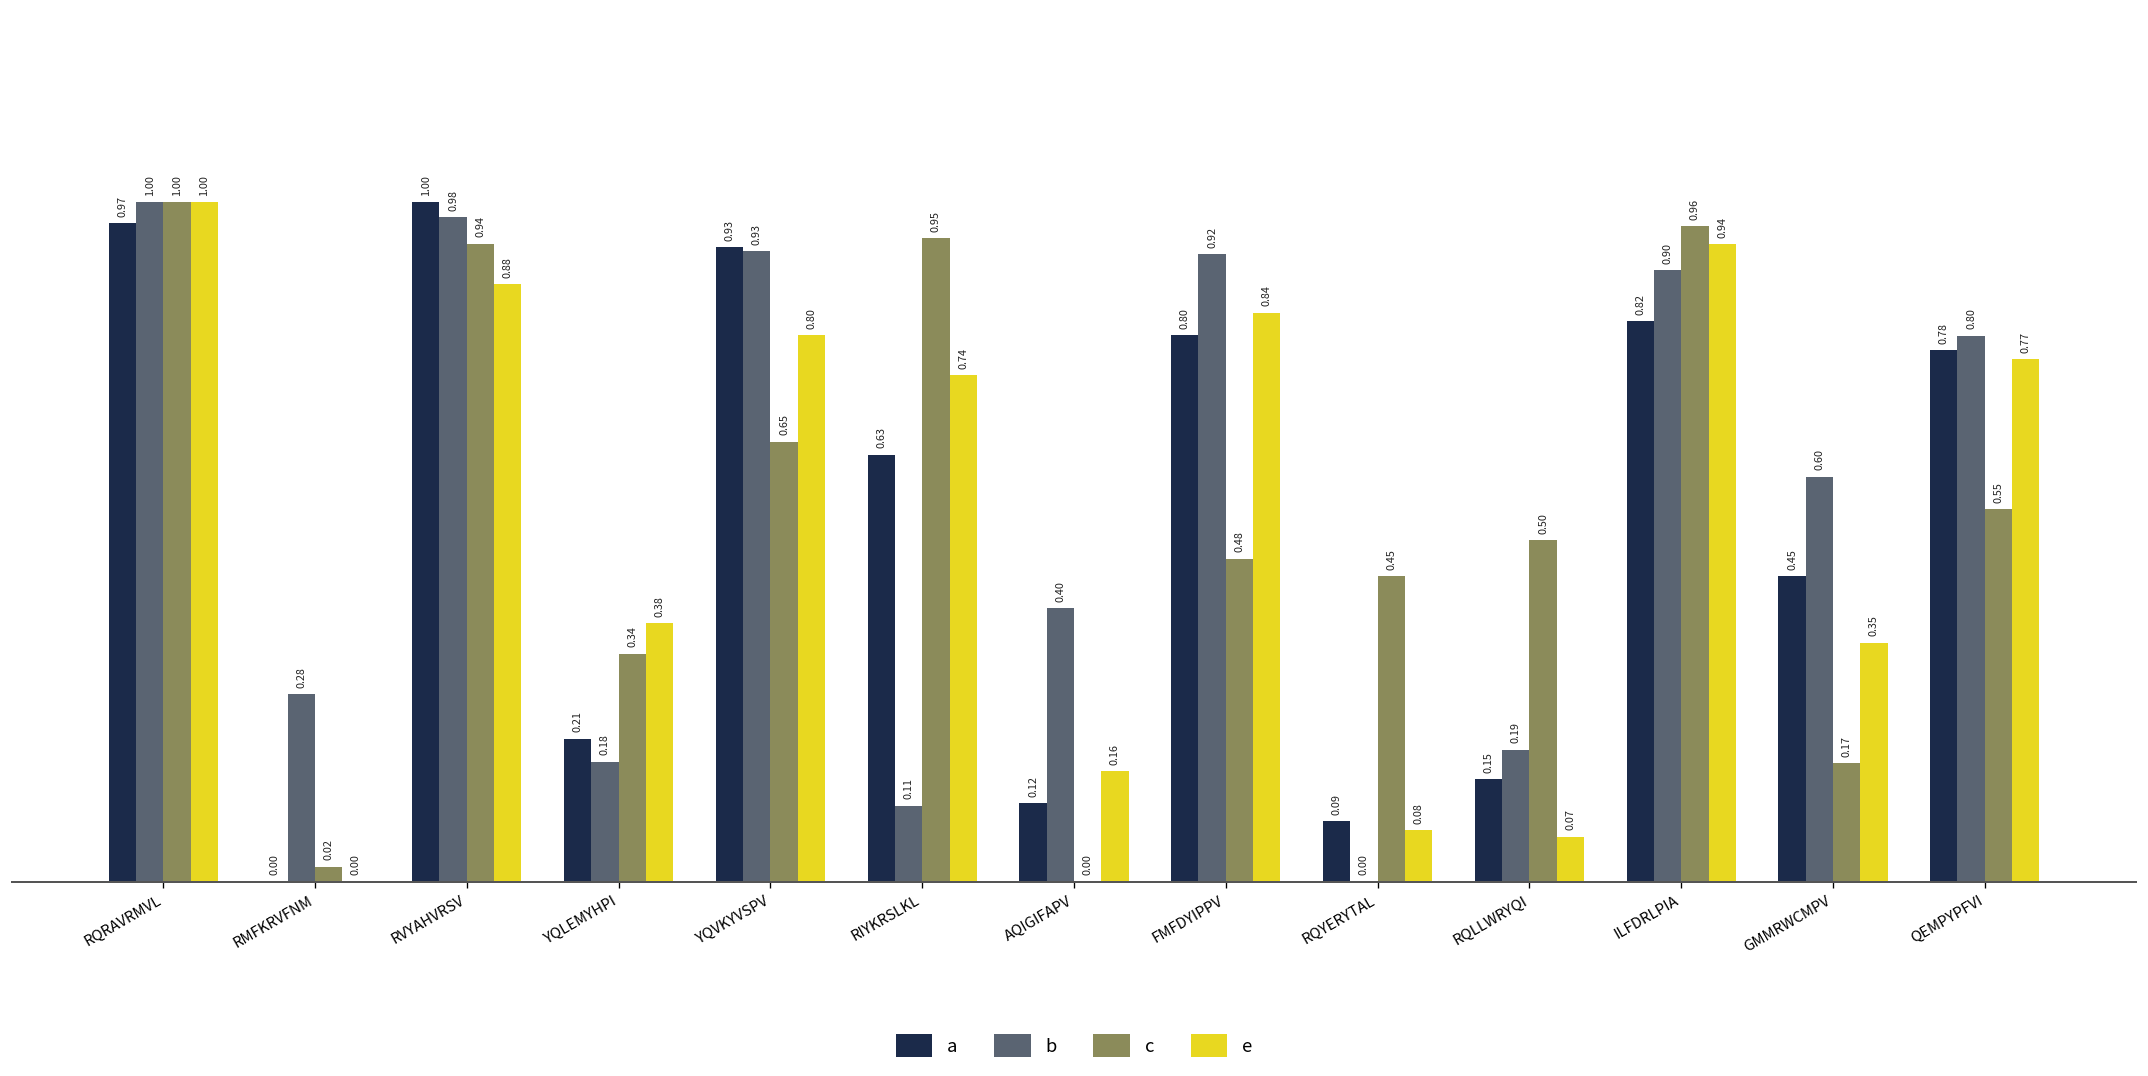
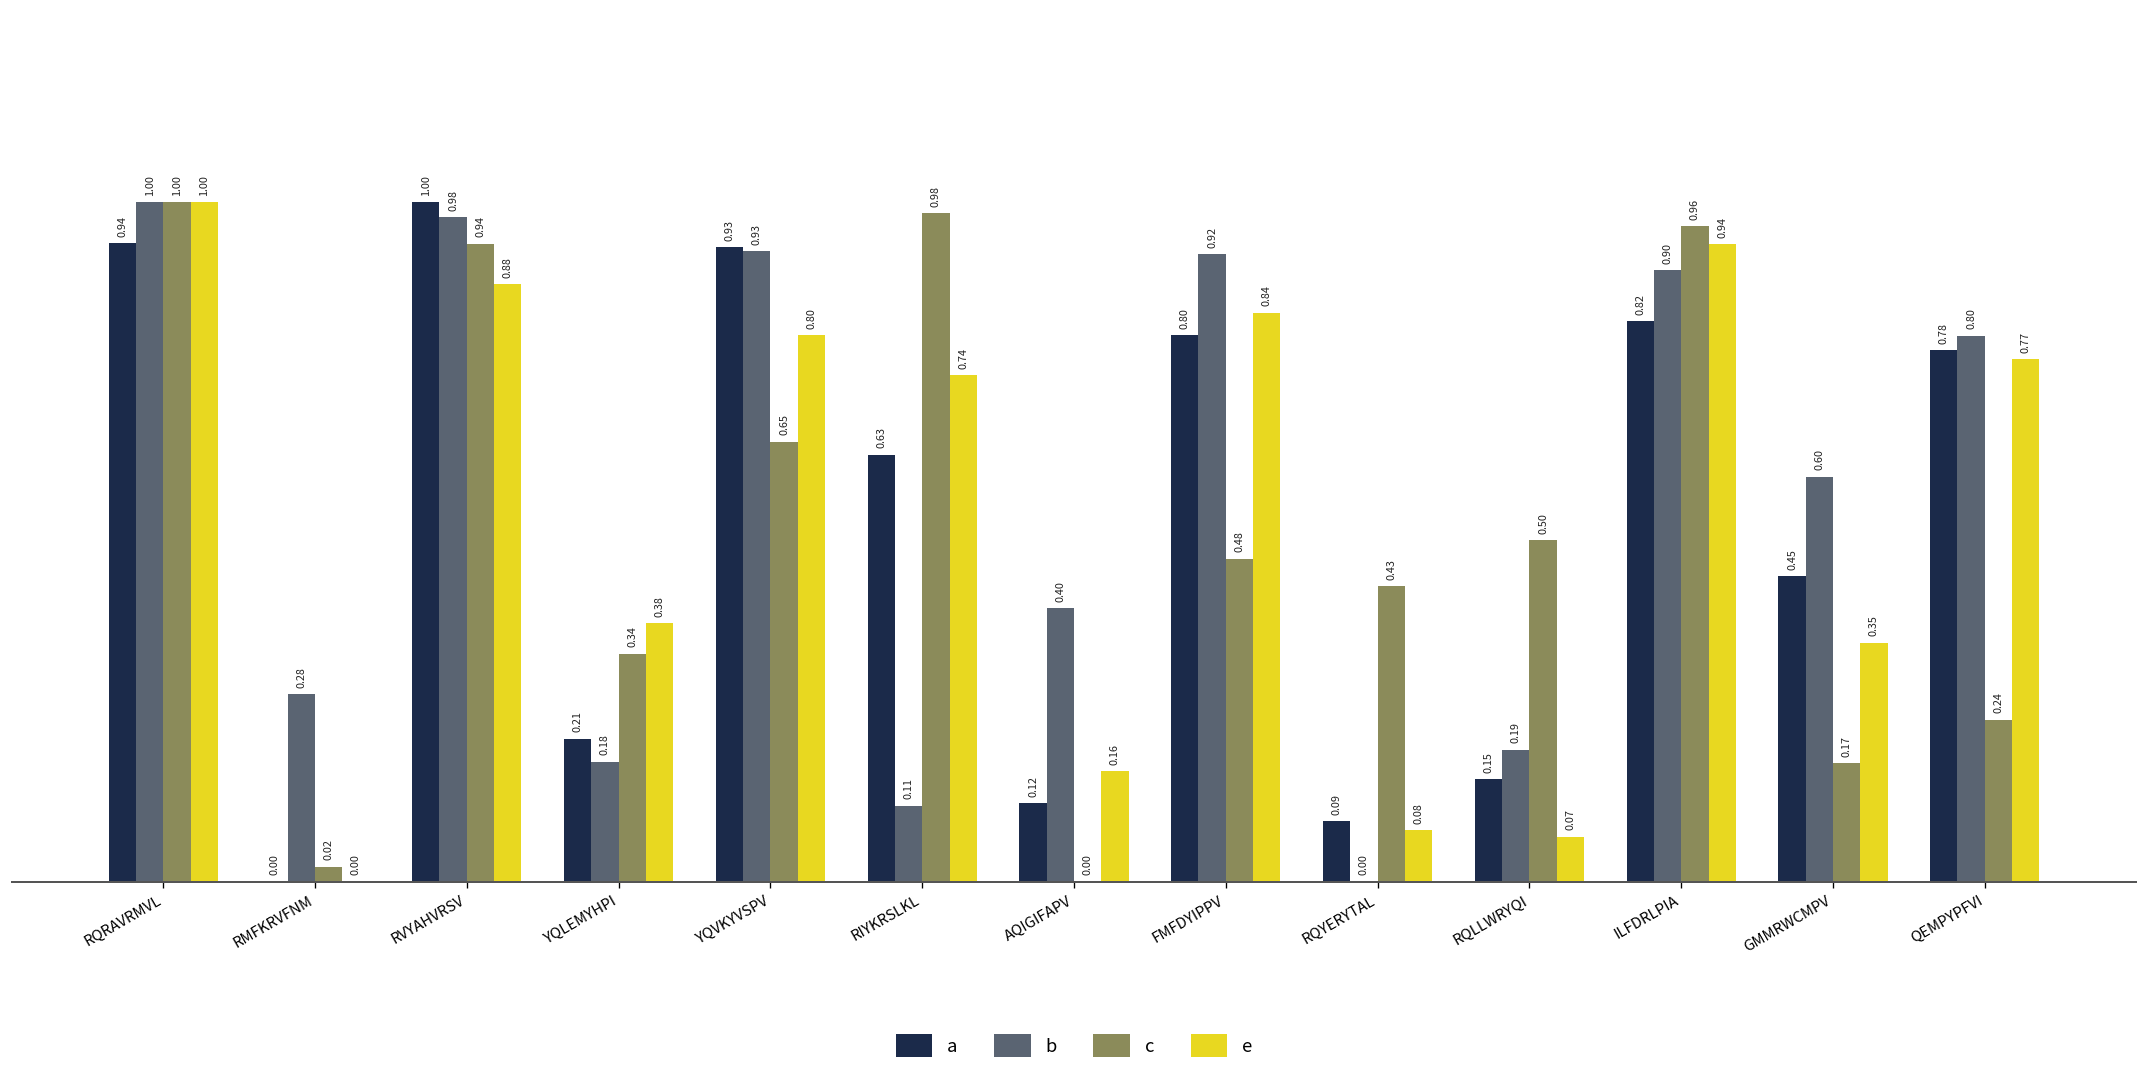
  {
    "a": {
-     "RQRAVRMVL": 0.97,
+     "RQRAVRMVL": 0.94,
      "RMFKRVFNM": 0.00,
      "RVYAHVRSV": 1.00,
      "YQLEMYHPI": 0.21,
      "YQVKYVSPV": 0.93,
      "RIYKRSLKL": 0.63,
      "AQIGIFAPV": 0.12,
      "FMFDYIPPV": 0.80,
      "RQYERYTAL": 0.09,
      "RQLLWRYQI": 0.15,
      "ILFDRLPIA": 0.82,
      "GMMRWCMPV": 0.45,
      "QEMPYPFVI": 0.78
    },
    "b": {
      "RQRAVRMVL": 1.00,
      "RMFKRVFNM": 0.28,
      "RVYAHVRSV": 0.98,
      "YQLEMYHPI": 0.18,
      "YQVKYVSPV": 0.93,
      "RIYKRSLKL": 0.11,
      "AQIGIFAPV": 0.40,
      "FMFDYIPPV": 0.92,
      "RQYERYTAL": 0.00,
      "RQLLWRYQI": 0.19,
      "ILFDRLPIA": 0.90,
      "GMMRWCMPV": 0.60,
      "QEMPYPFVI": 0.80
    },
    "c": {
      "RQRAVRMVL": 1.00,
      "RMFKRVFNM": 0.02,
      "RVYAHVRSV": 0.94,
      "YQLEMYHPI": 0.34,
      "YQVKYVSPV": 0.65,
-     "RIYKRSLKL": 0.95,
+     "RIYKRSLKL": 0.98,
      "AQIGIFAPV": 0.00,
      "FMFDYIPPV": 0.48,
-     "RQYERYTAL": 0.45,
+     "RQYERYTAL": 0.43,
      "RQLLWRYQI": 0.50,
      "ILFDRLPIA": 0.96,
      "GMMRWCMPV": 0.17,
-     "QEMPYPFVI": 0.55
+     "QEMPYPFVI": 0.24
    },
    "e": {
      "RQRAVRMVL": 1.00,
      "RMFKRVFNM": 0.00,
      "RVYAHVRSV": 0.88,
      "YQLEMYHPI": 0.38,
      "YQVKYVSPV": 0.80,
      "RIYKRSLKL": 0.74,
      "AQIGIFAPV": 0.16,
      "FMFDYIPPV": 0.84,
      "RQYERYTAL": 0.08,
      "RQLLWRYQI": 0.07,
      "ILFDRLPIA": 0.94,
      "GMMRWCMPV": 0.35,
      "QEMPYPFVI": 0.77
    }
  }
